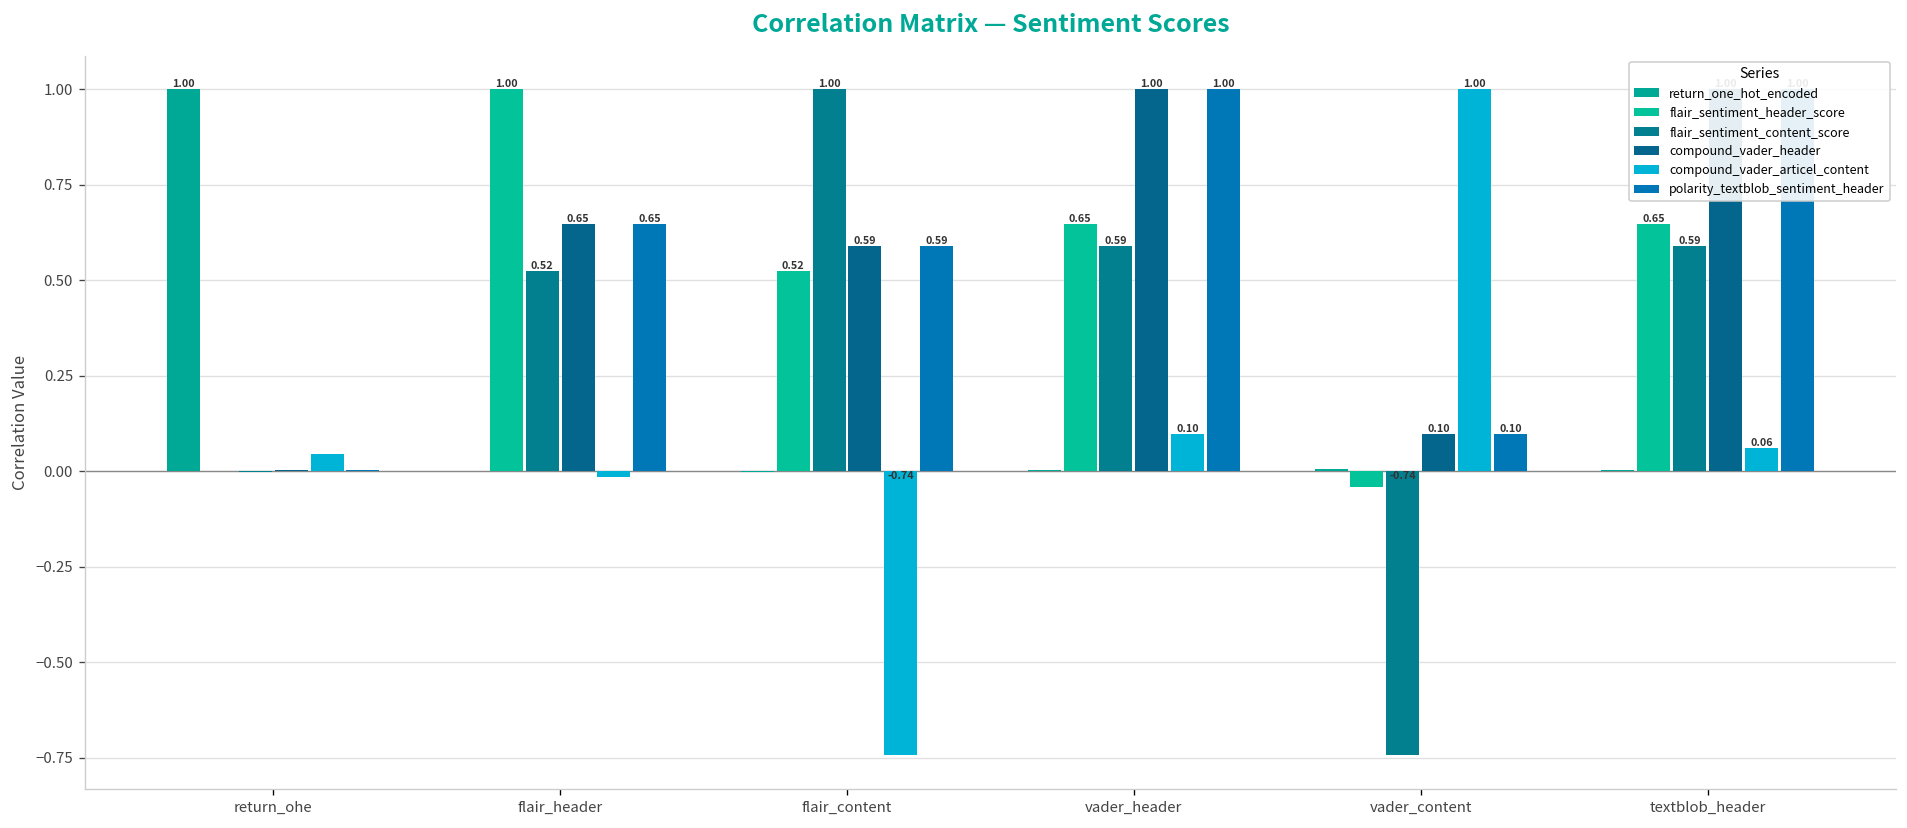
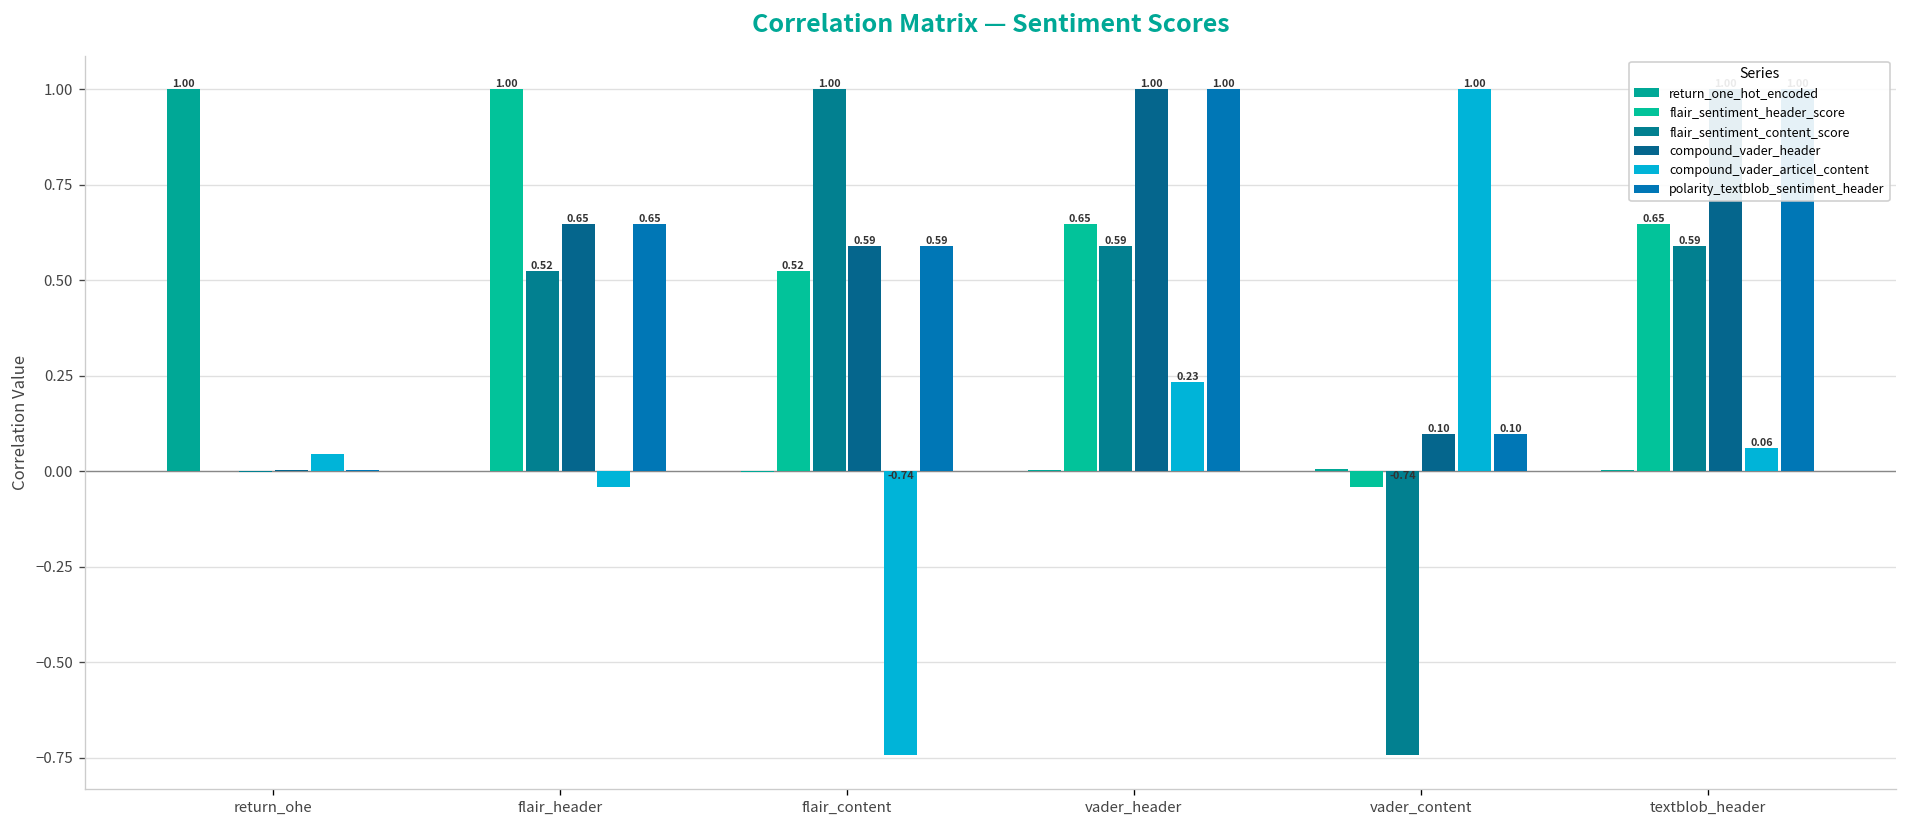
  {
    "compound_vader_articel_content": {
-     "flair_header": -0.01,
+     "flair_header": -0.04,
      "flair_content": -0.74,
-     "vader_header": 0.10,
+     "vader_header": 0.23,
      "vader_content": 1.00,
      "textblob_header": 0.06
    }
  }
